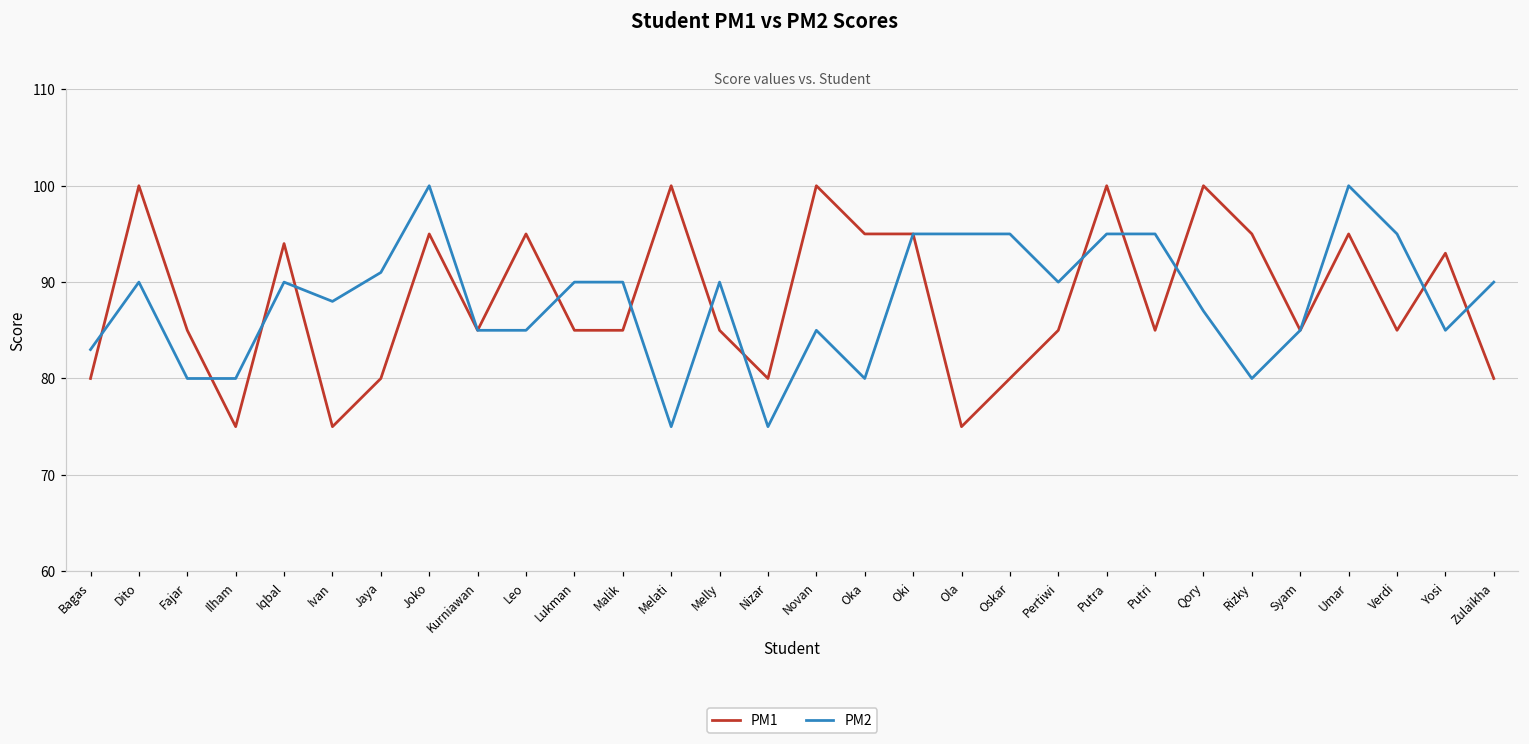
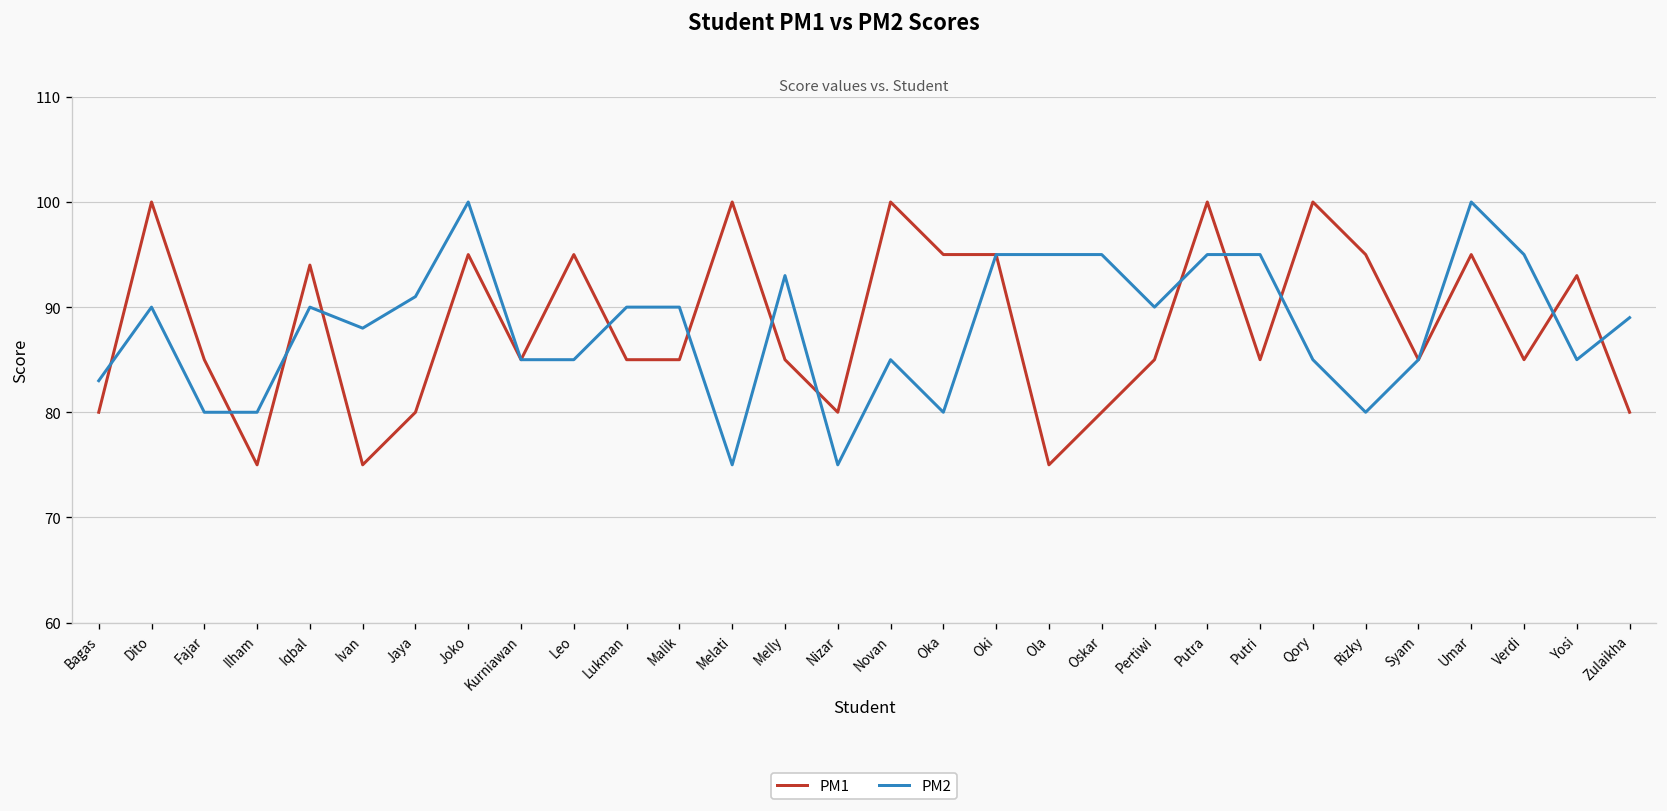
  {
    "PM1": {
      "Bagas": 80,
      "Dito": 100,
      "Fajar": 85,
      "Ilham": 75,
      "Iqbal": 94,
      "Ivan": 75,
      "Jaya": 80,
      "Joko": 95,
      "Leo": 95,
      "Lukman": 85,
      "Malik": 85,
      "Melati": 100,
      "Melly": 85,
      "Nizar": 80,
      "Novan": 100,
      "Oka": 95,
      "Ola": 75,
      "Oskar": 80,
      "Pertiwi": 85,
      "Putra": 100,
      "Putri": 85,
      "Qory": 100,
      "Rizky": 95,
      "Umar": 95,
      "Verdi": 85,
      "Yosi": 93,
      "Zulaikha": 80
    },
    "PM2": {
      "Bagas": 83,
      "Dito": 90,
      "Fajar": 80,
      "Ilham": 80,
      "Iqbal": 90,
      "Ivan": 88,
      "Jaya": 91,
      "Joko": 100,
      "Leo": 85,
      "Lukman": 90,
      "Malik": 90,
      "Melati": 75,
-     "Melly": 90,
+     "Melly": 93,
      "Nizar": 75,
      "Novan": 85,
      "Oka": 80,
      "Ola": 95,
      "Oskar": 95,
      "Pertiwi": 90,
      "Putra": 95,
      "Putri": 95,
-     "Qory": 87,
+     "Qory": 85,
      "Rizky": 80,
      "Umar": 100,
      "Verdi": 95,
      "Yosi": 85,
-     "Zulaikha": 90
+     "Zulaikha": 89
    }
  }
